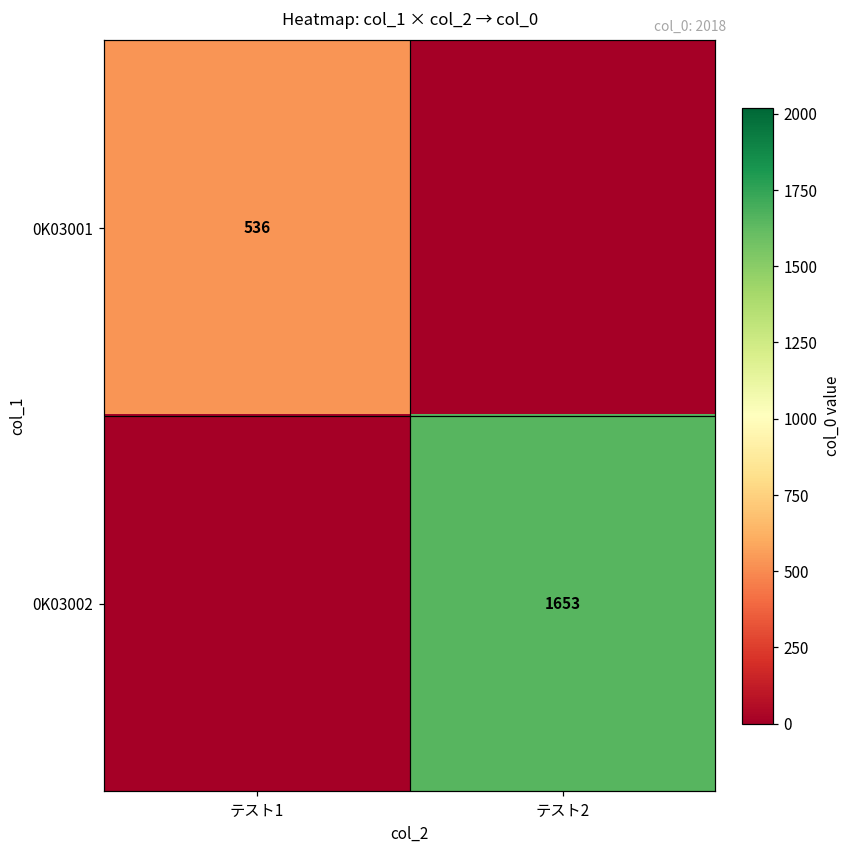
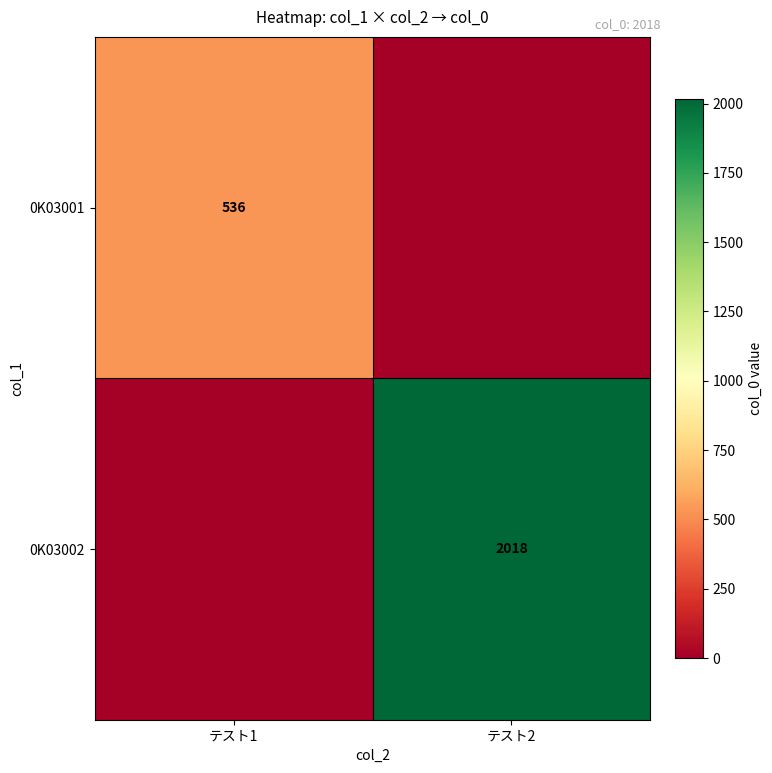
  {
    "0K03001": {
      "テスト1": 536
    },
    "0K03002": {
-     "テスト2": 1653
+     "テスト2": 2018
    }
  }
